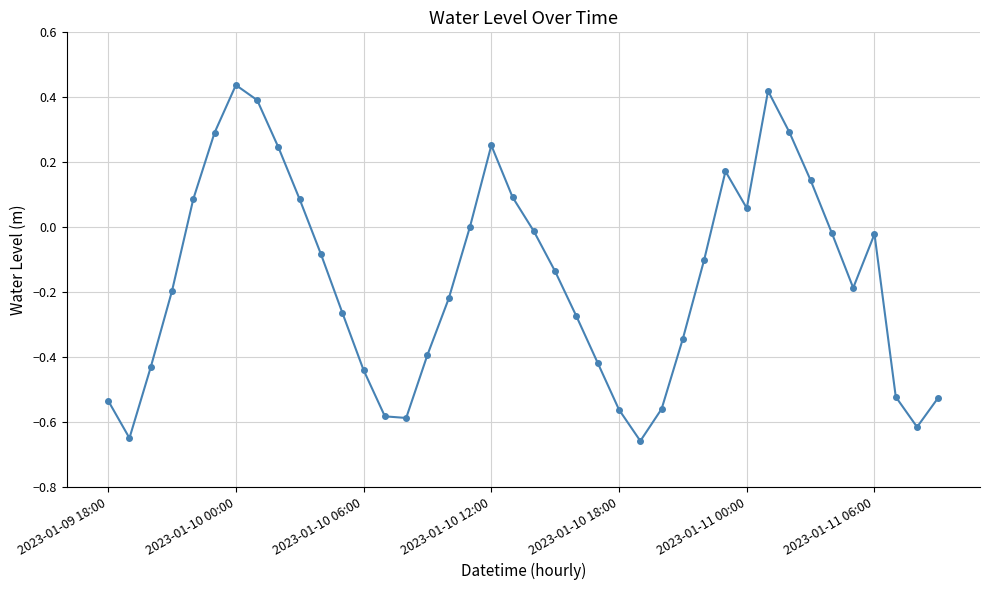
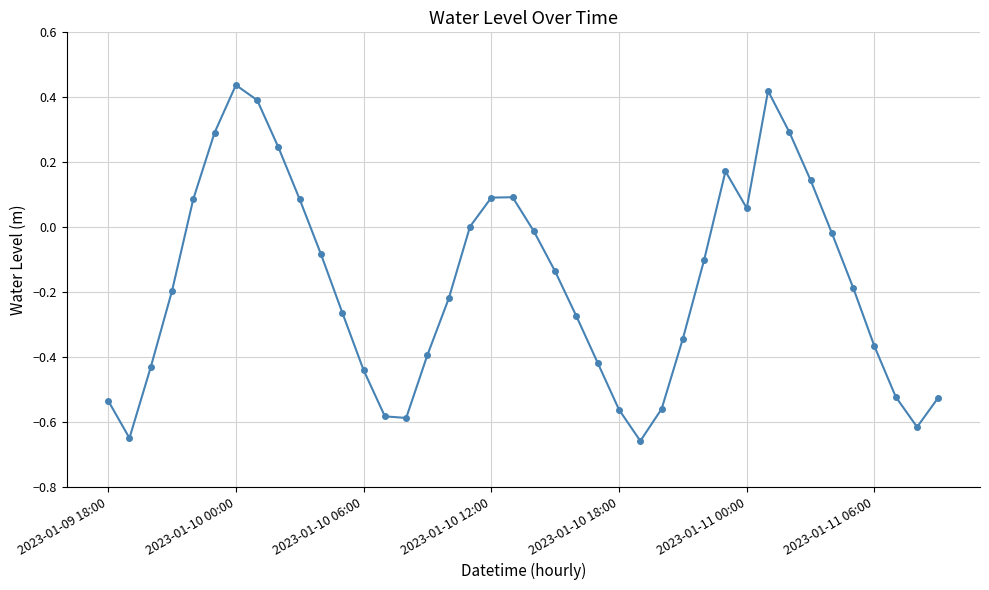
  {
    "2023-01-09 18:00": -0.53,
    "2023-01-10 00:00": 0.44,
    "2023-01-10 06:00": -0.44,
-   "2023-01-10 12:00": 0.25,
+   "2023-01-10 12:00": 0.09,
    "2023-01-10 18:00": -0.56,
    "2023-01-11 00:00": 0.06,
-   "2023-01-11 06:00": -0.02
+   "2023-01-11 06:00": -0.37
  }
